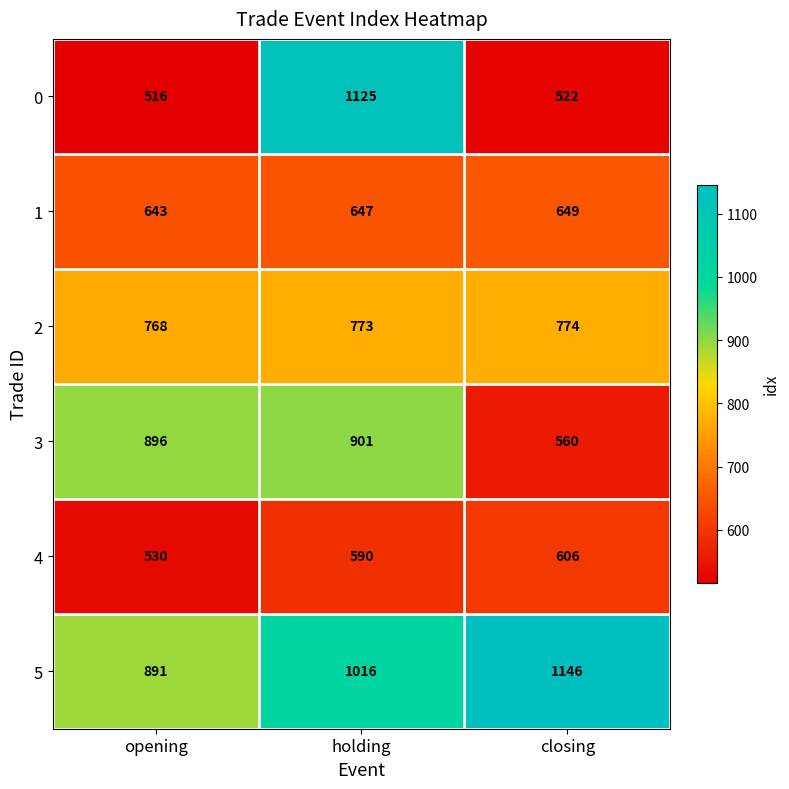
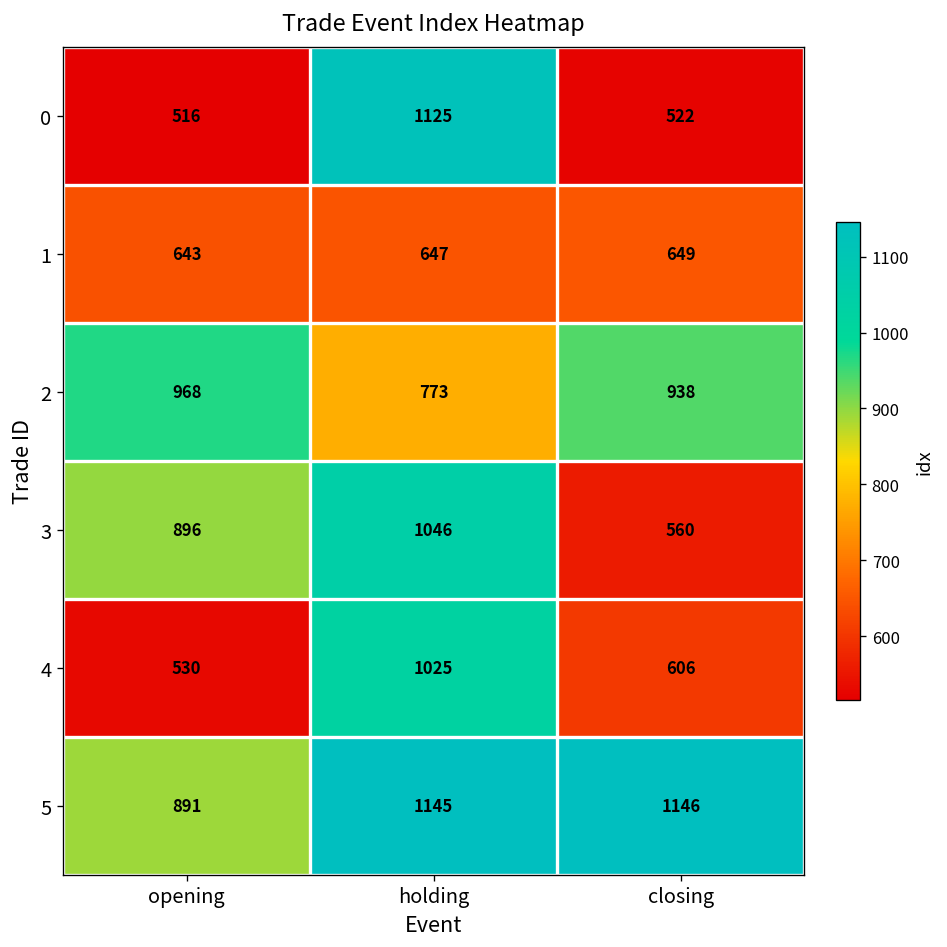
  {
    "0": {
      "opening": 516,
      "holding": 1125,
      "closing": 522
    },
    "1": {
      "opening": 643,
      "holding": 647,
      "closing": 649
    },
    "2": {
-     "opening": 768,
+     "opening": 968,
      "holding": 773,
-     "closing": 774
+     "closing": 938
    },
    "3": {
      "opening": 896,
-     "holding": 901,
+     "holding": 1046,
      "closing": 560
    },
    "4": {
      "opening": 530,
-     "holding": 590,
+     "holding": 1025,
      "closing": 606
    },
    "5": {
      "opening": 891,
-     "holding": 1016,
+     "holding": 1145,
      "closing": 1146
    }
  }
